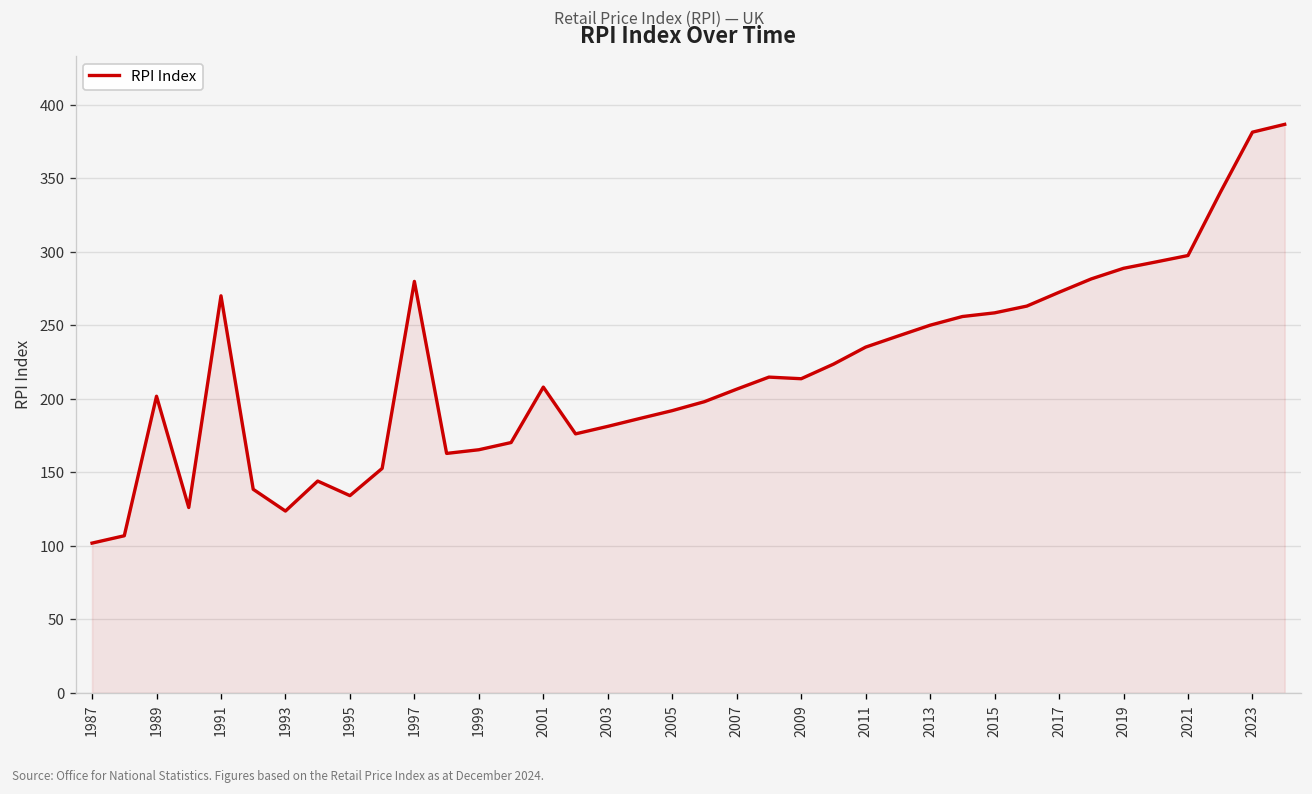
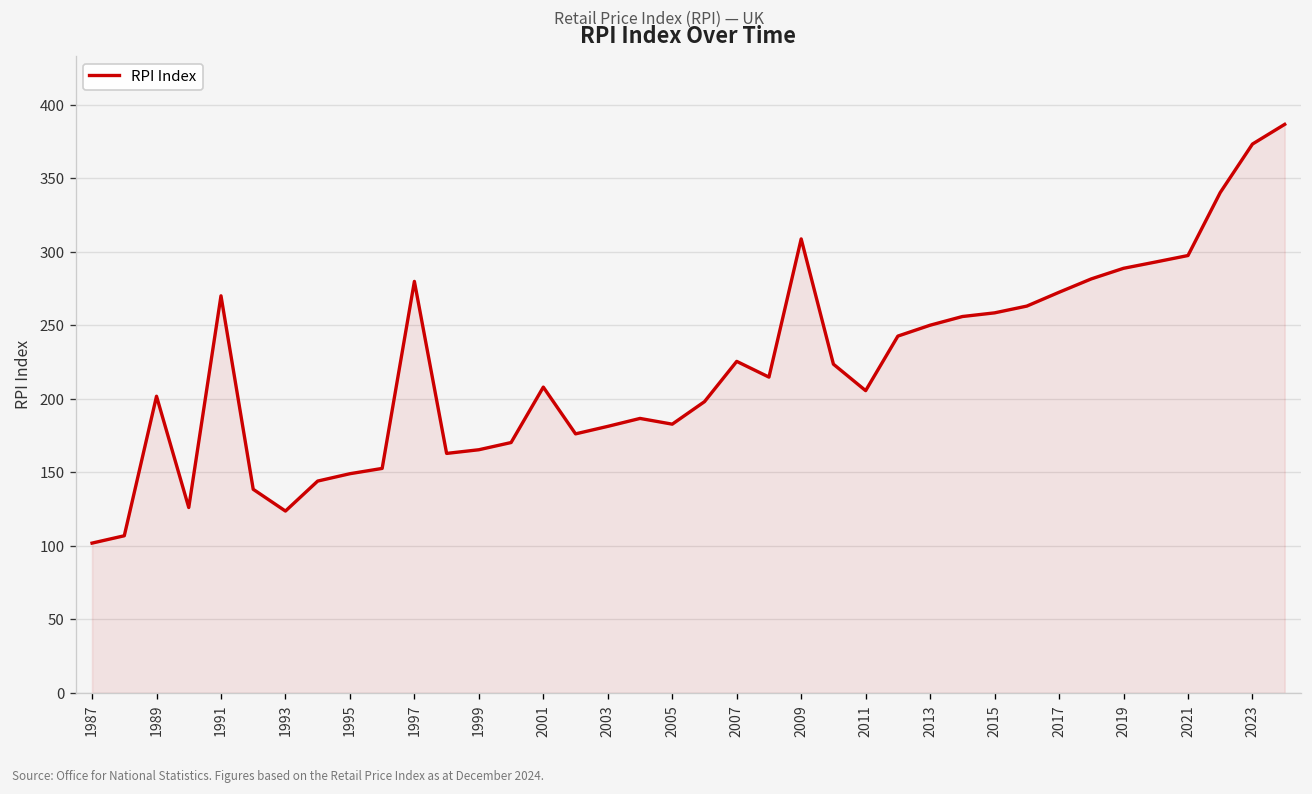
  {
    "1987": 102,
    "1989": 202,
    "1991": 270,
    "1993": 124,
-   "1995": 134,
+   "1995": 149,
    "1997": 280,
    "1999": 165,
    "2001": 208,
    "2003": 181,
-   "2005": 192,
-   "2007": 207,
-   "2009": 214,
-   "2011": 235,
+   "2005": 183,
+   "2007": 226,
+   "2009": 309,
+   "2011": 206,
    "2013": 250,
    "2015": 259,
    "2017": 273,
    "2019": 289,
    "2021": 298,
-   "2023": 381
+   "2023": 373
  }
